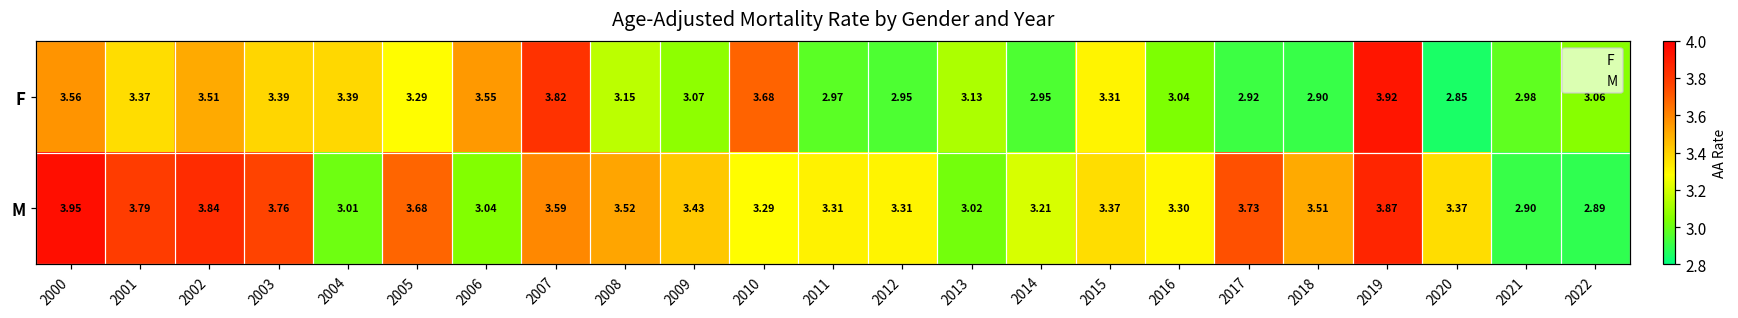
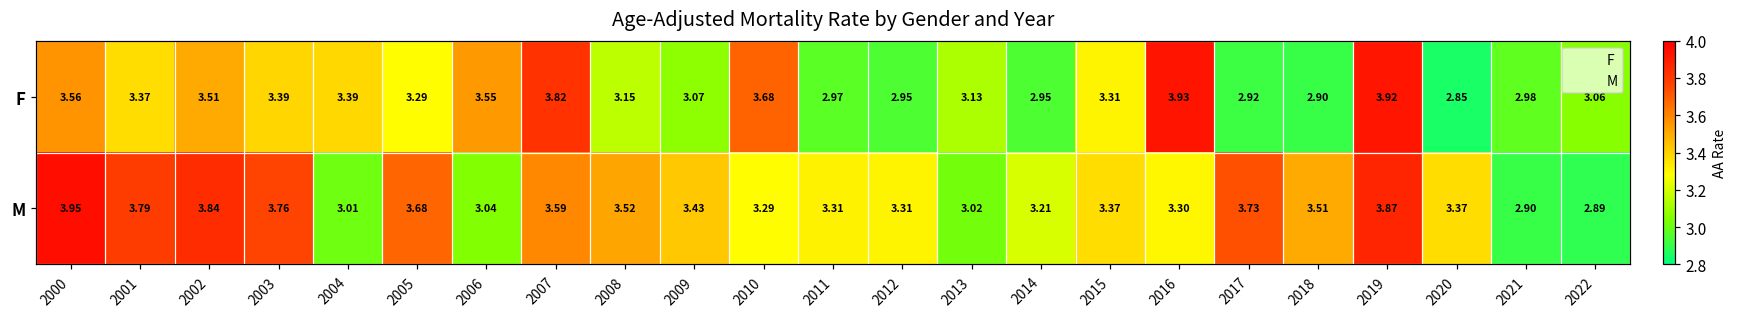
  {
    "F": {
      "2000": 3.56,
      "2001": 3.37,
      "2002": 3.51,
      "2003": 3.39,
      "2004": 3.39,
      "2005": 3.29,
      "2006": 3.55,
      "2007": 3.82,
      "2008": 3.15,
      "2009": 3.07,
      "2010": 3.68,
      "2011": 2.97,
      "2012": 2.95,
      "2013": 3.13,
      "2014": 2.95,
      "2015": 3.31,
-     "2016": 3.04,
+     "2016": 3.93,
      "2017": 2.92,
      "2018": 2.90,
      "2019": 3.92,
      "2020": 2.85,
      "2021": 2.98
    },
    "M": {
      "2000": 3.95,
      "2001": 3.79,
      "2002": 3.84,
      "2003": 3.76,
      "2004": 3.01,
      "2005": 3.68,
      "2006": 3.04,
      "2007": 3.59,
      "2008": 3.52,
      "2009": 3.43,
      "2010": 3.29,
      "2011": 3.31,
      "2012": 3.31,
      "2013": 3.02,
      "2014": 3.21,
      "2015": 3.37,
      "2016": 3.30,
      "2017": 3.73,
      "2018": 3.51,
      "2019": 3.87,
      "2020": 3.37,
      "2021": 2.90,
      "2022": 2.89
    }
  }
